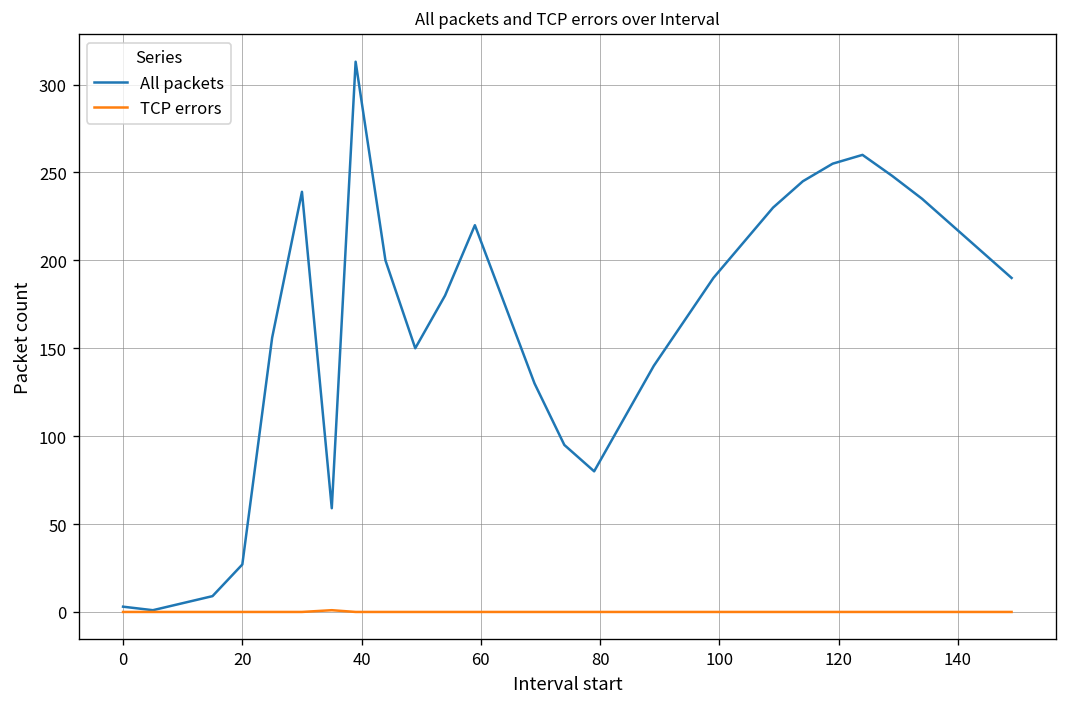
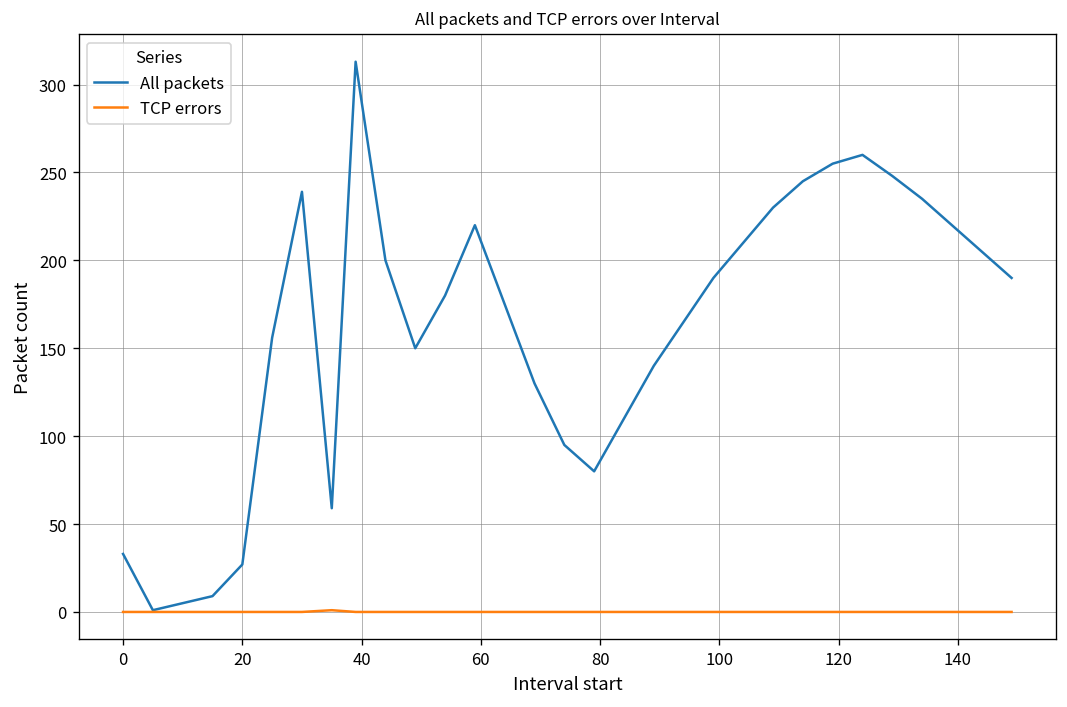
  {
    "All packets": {
-     "0": 3,
+     "0": 33,
      "20": 27
    },
    "TCP errors": {
      "0": 0,
      "20": 0
    }
  }
